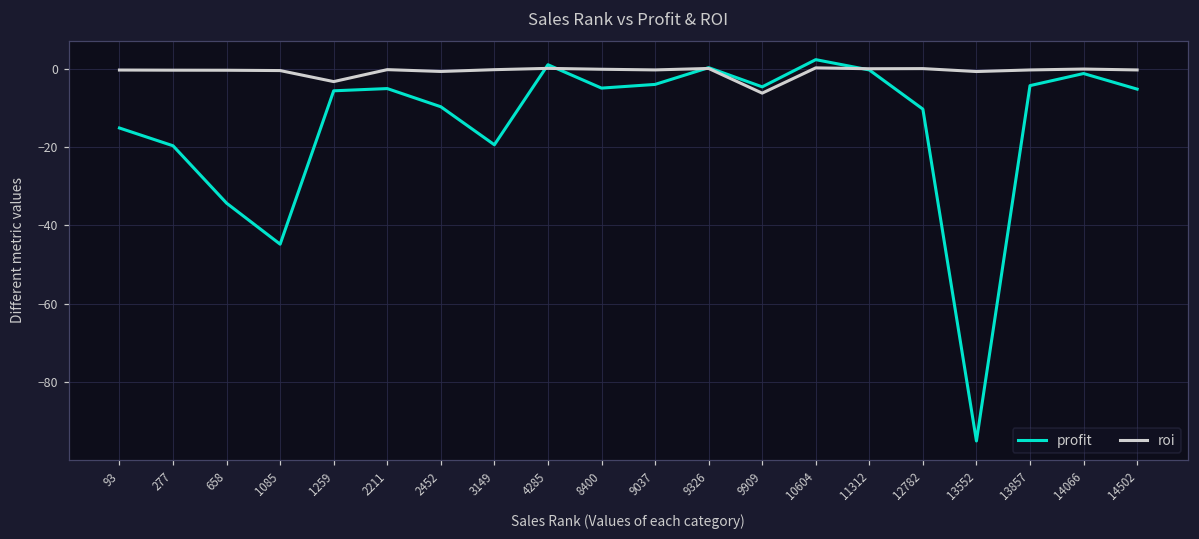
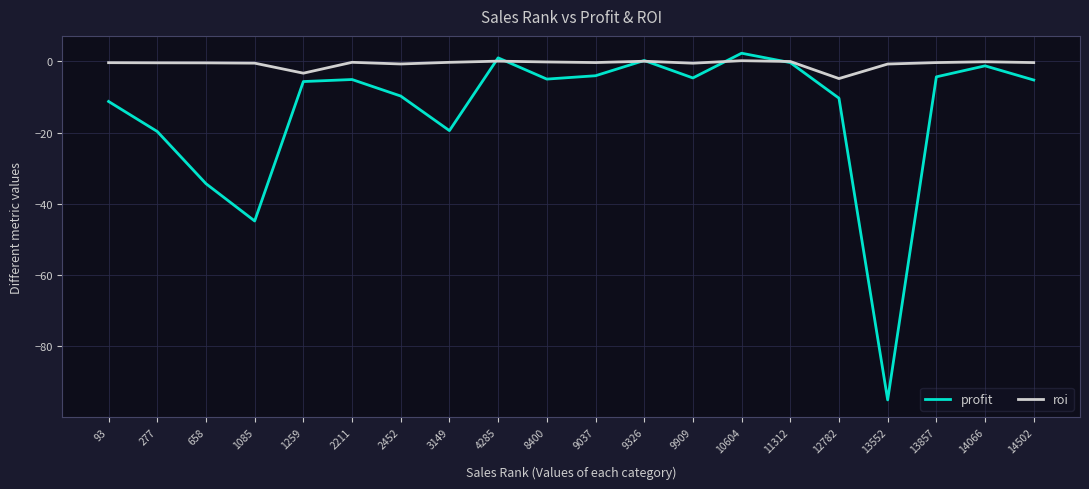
  {
    "profit": {
-     "93": -15,
+     "93": -11,
      "277": -20,
      "658": -34,
      "1085": -45,
      "1259": -6,
      "2211": -5,
      "2452": -10,
      "3149": -19,
      "4285": 1,
      "8400": -5,
      "9037": -4,
      "9909": -5,
      "10604": 2,
      "12782": -10,
      "13552": -95,
      "13857": -4,
      "14066": -1,
      "14502": -5
    },
    "roi": {
      "93": 0,
      "277": 0,
      "658": 0,
      "1085": -1,
      "1259": -3,
      "2211": 0,
      "2452": -1,
      "3149": 0,
      "4285": 0,
      "8400": 0,
      "9037": 0,
-     "9909": -6,
+     "9909": -1,
      "10604": 0,
-     "12782": 0,
+     "12782": -5,
      "13552": -1,
      "13857": 0,
      "14066": 0,
      "14502": 0
    }
  }
